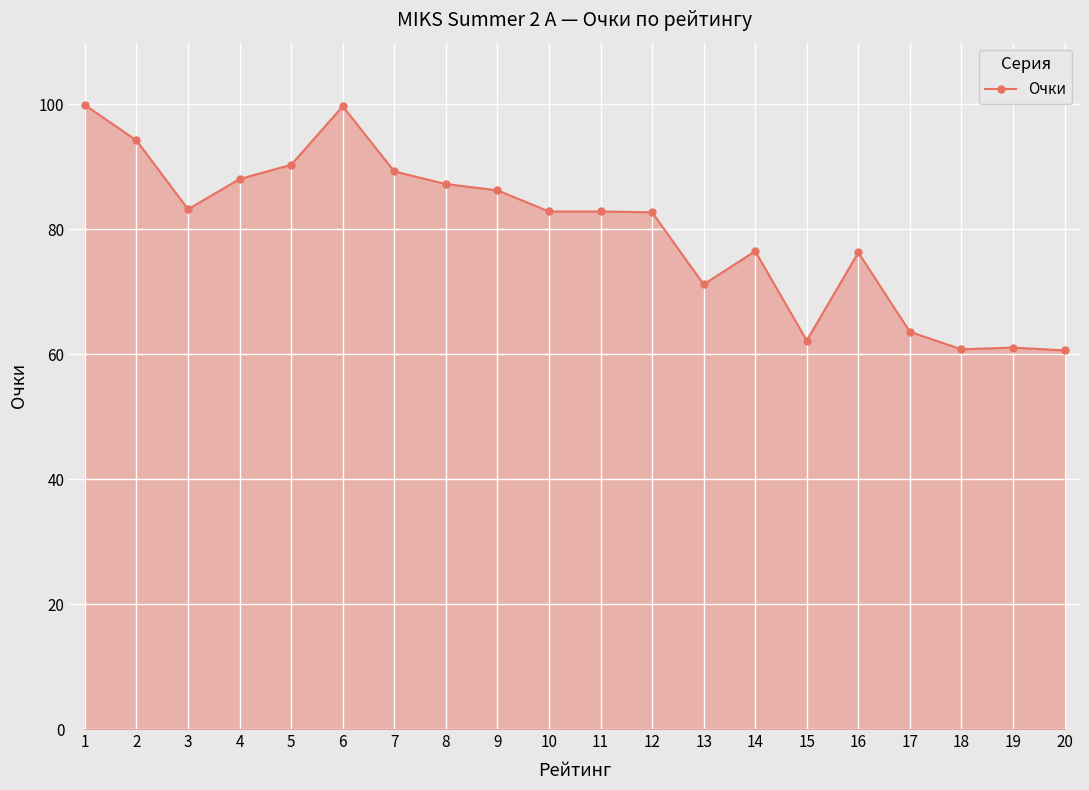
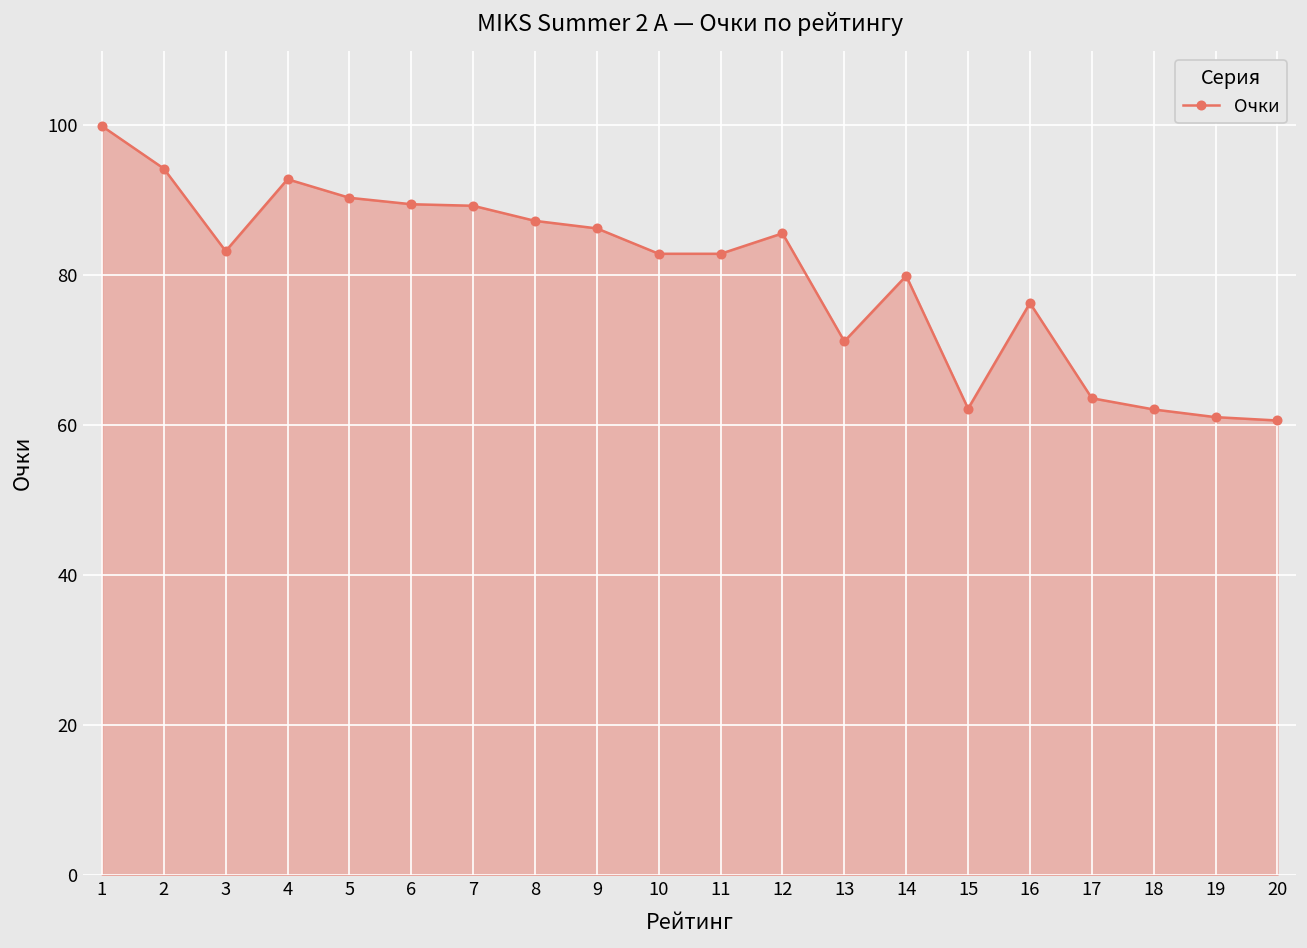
  {
    "1": 100,
    "2": 94,
    "3": 83,
-   "4": 88,
+   "4": 93,
    "5": 90,
-   "6": 100,
+   "6": 89,
    "7": 89,
    "8": 87,
    "9": 86,
    "10": 83,
    "11": 83,
-   "12": 83,
+   "12": 86,
    "13": 71,
-   "14": 76,
+   "14": 80,
    "15": 62,
    "16": 76,
    "17": 64,
-   "18": 61,
+   "18": 62,
    "19": 61,
    "20": 61
  }
